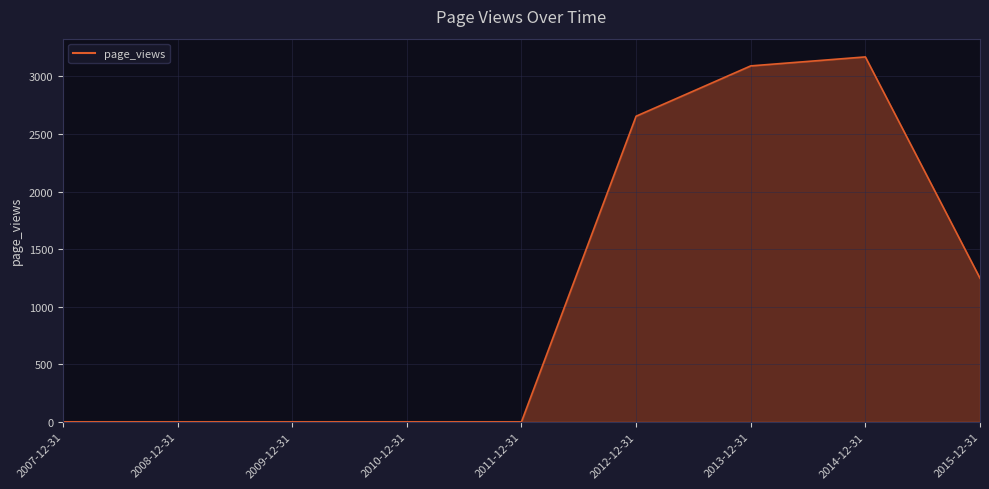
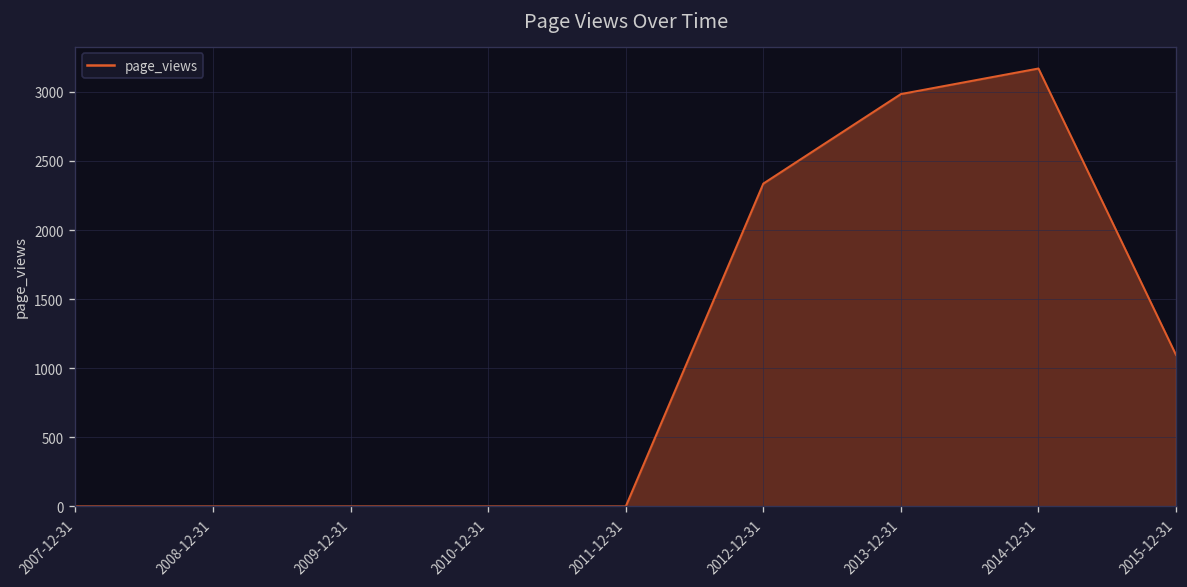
  {
    "2007-12-31": 0,
    "2008-12-31": 0,
    "2009-12-31": 0,
    "2010-12-31": 0,
    "2011-12-31": 0,
-   "2012-12-31": 2650,
-   "2013-12-31": 3090,
+   "2012-12-31": 2340,
+   "2013-12-31": 2980,
    "2014-12-31": 3170,
-   "2015-12-31": 1250
+   "2015-12-31": 1100
  }
